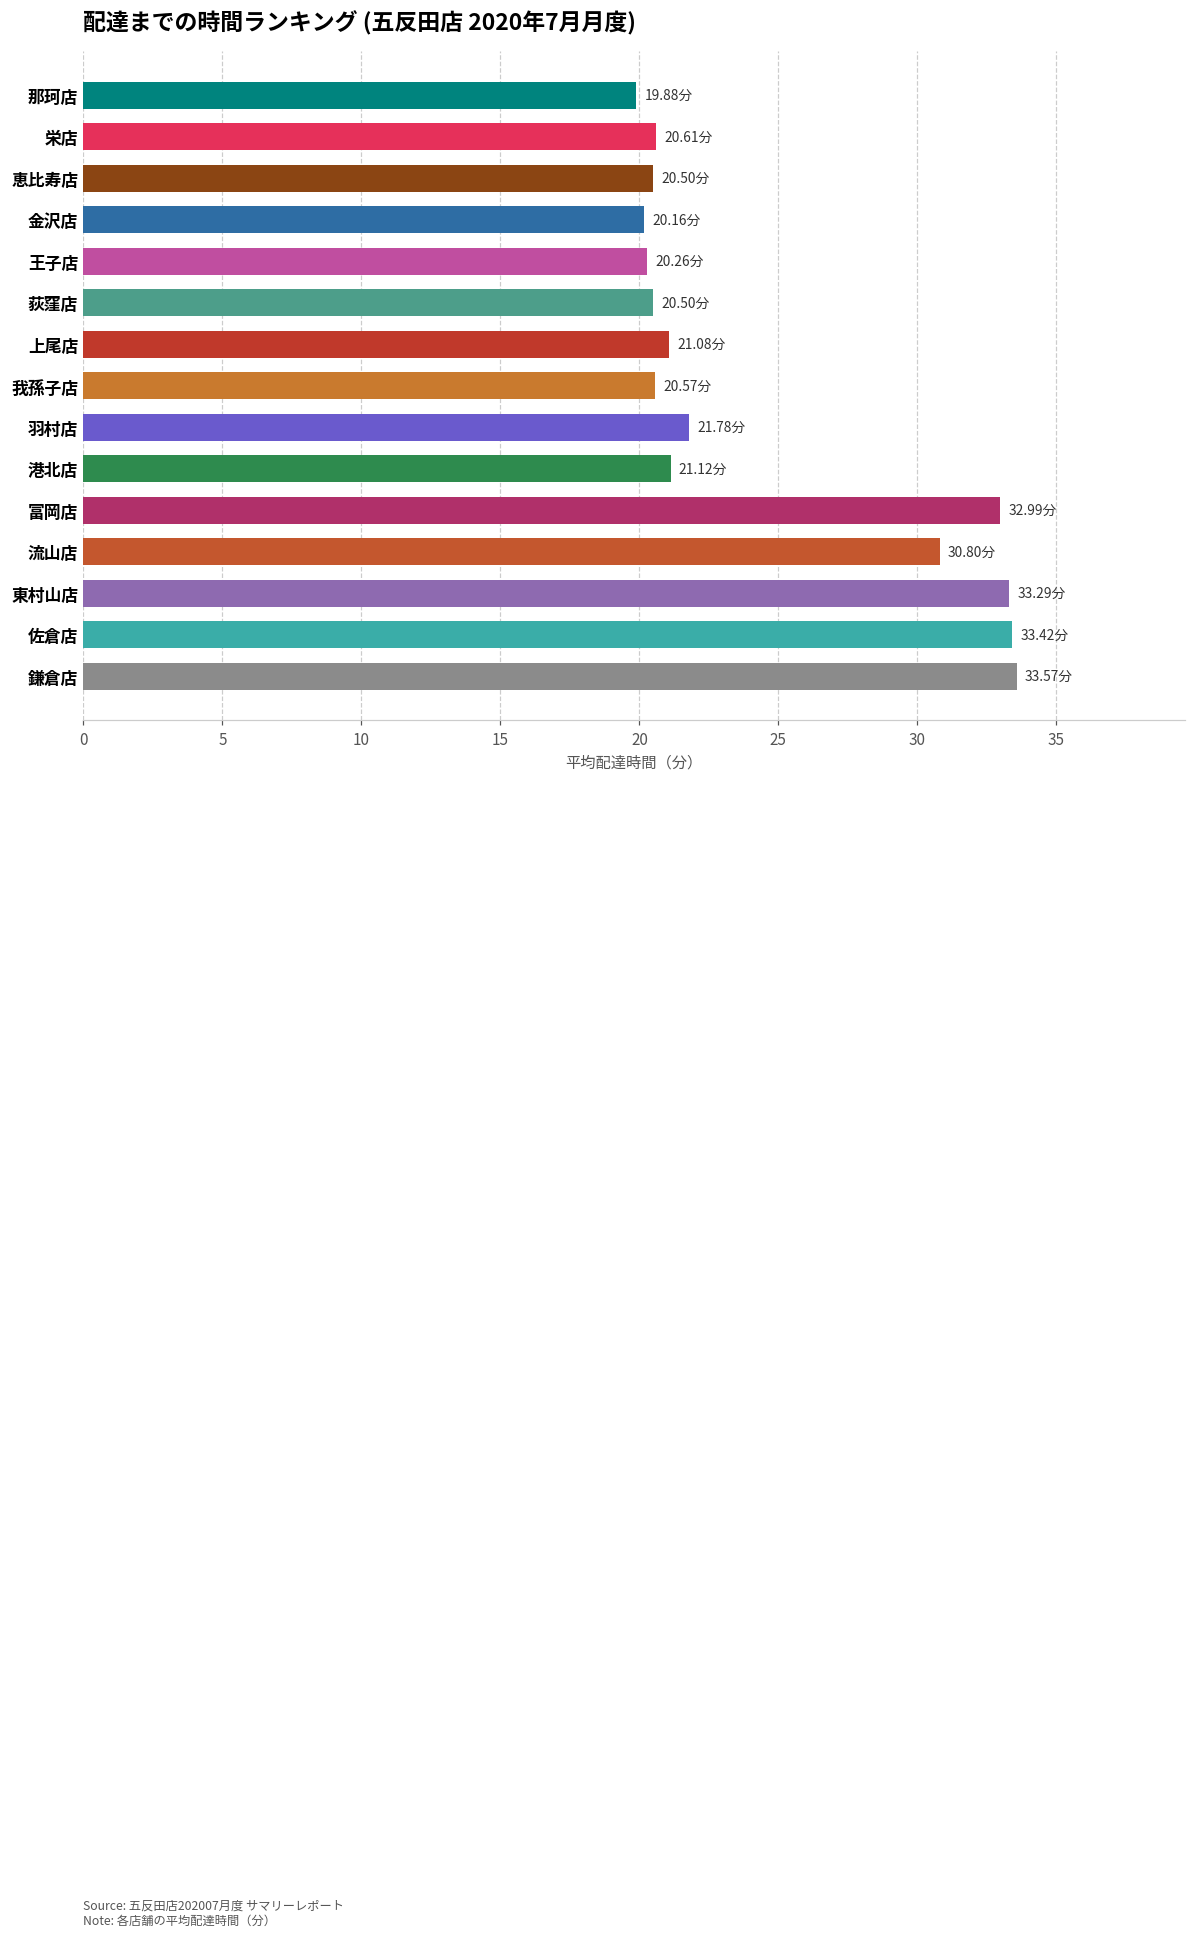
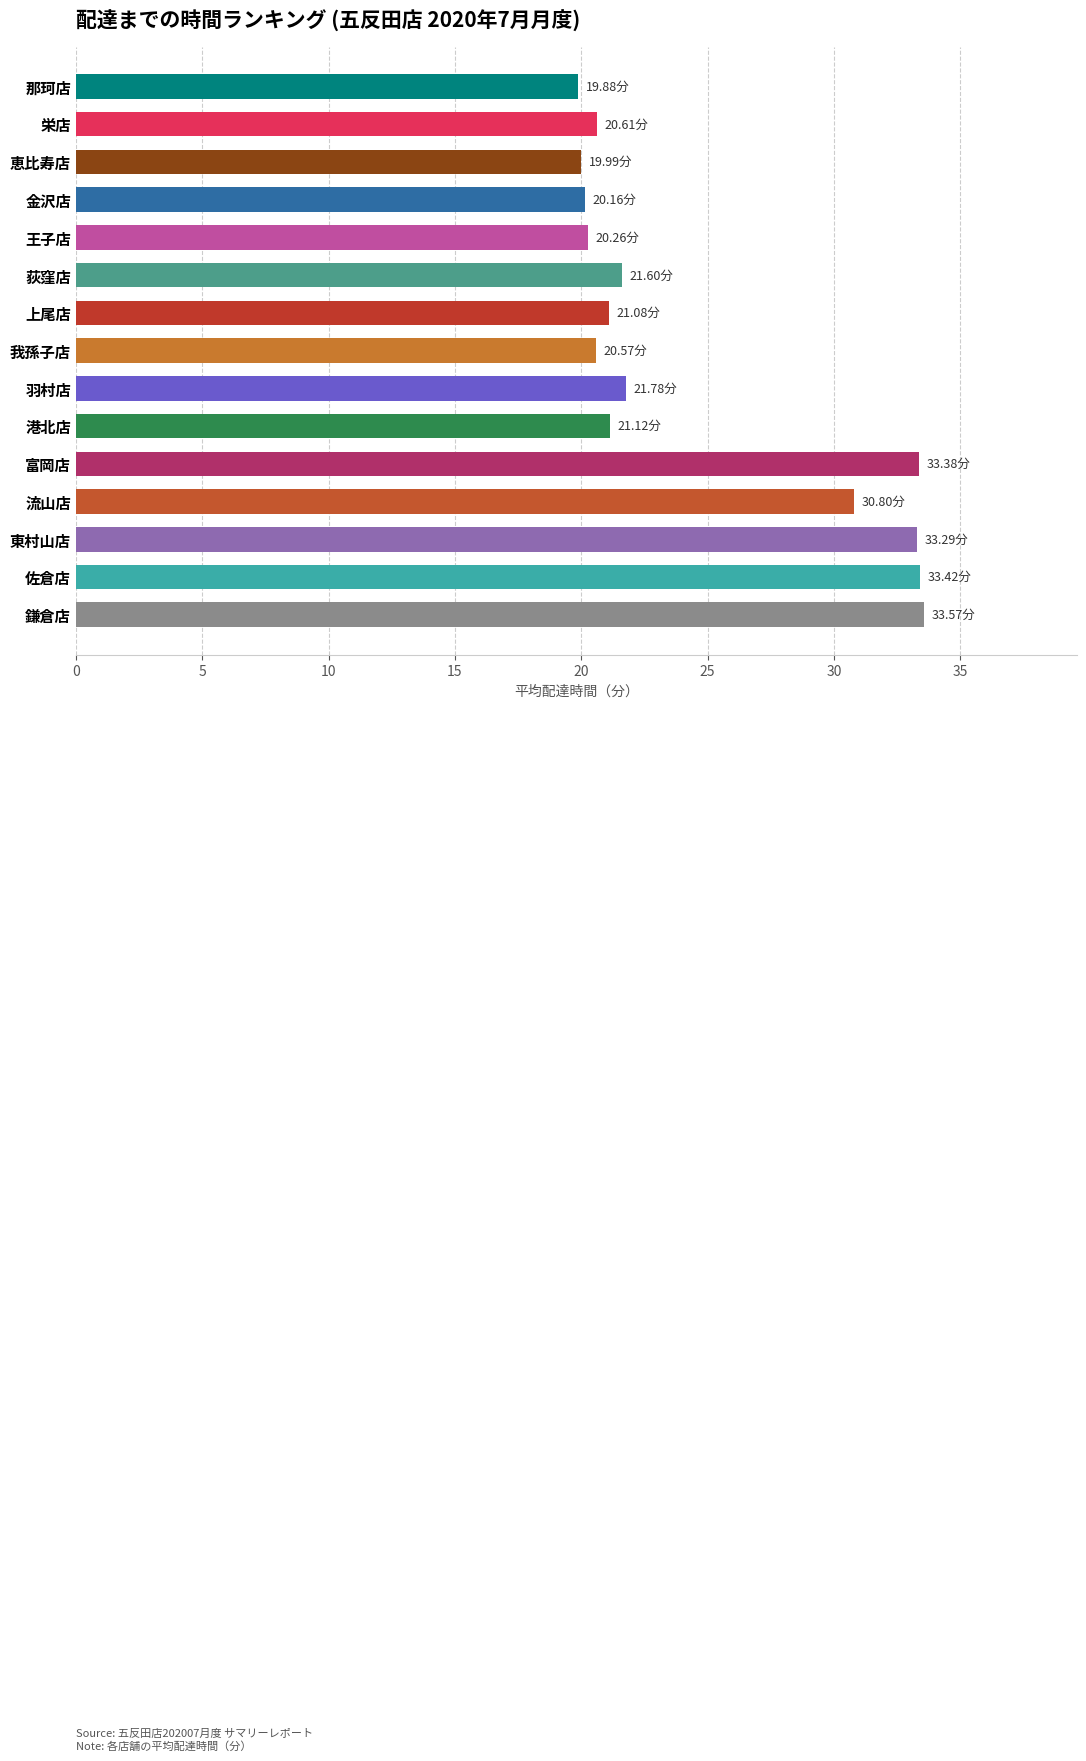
  {
    "那珂店": "19.88分",
    "栄店": "20.61分",
-   "恵比寿店": "20.50分",
+   "恵比寿店": "19.99分",
    "金沢店": "20.16分",
    "王子店": "20.26分",
-   "荻窪店": "20.50分",
+   "荻窪店": "21.60分",
    "上尾店": "21.08分",
    "我孫子店": "20.57分",
    "羽村店": "21.78分",
    "港北店": "21.12分",
-   "富岡店": "32.99分",
+   "富岡店": "33.38分",
    "流山店": "30.80分",
    "東村山店": "33.29分",
    "佐倉店": "33.42分",
    "鎌倉店": "33.57分"
  }
